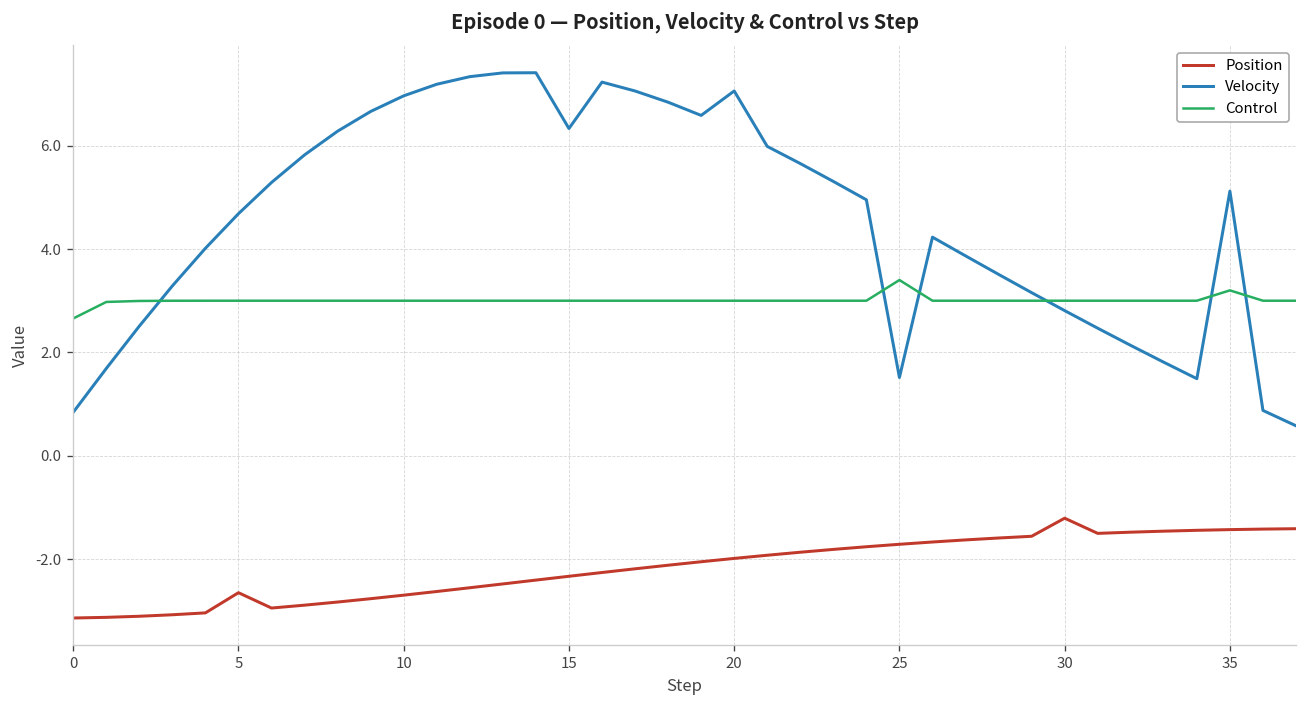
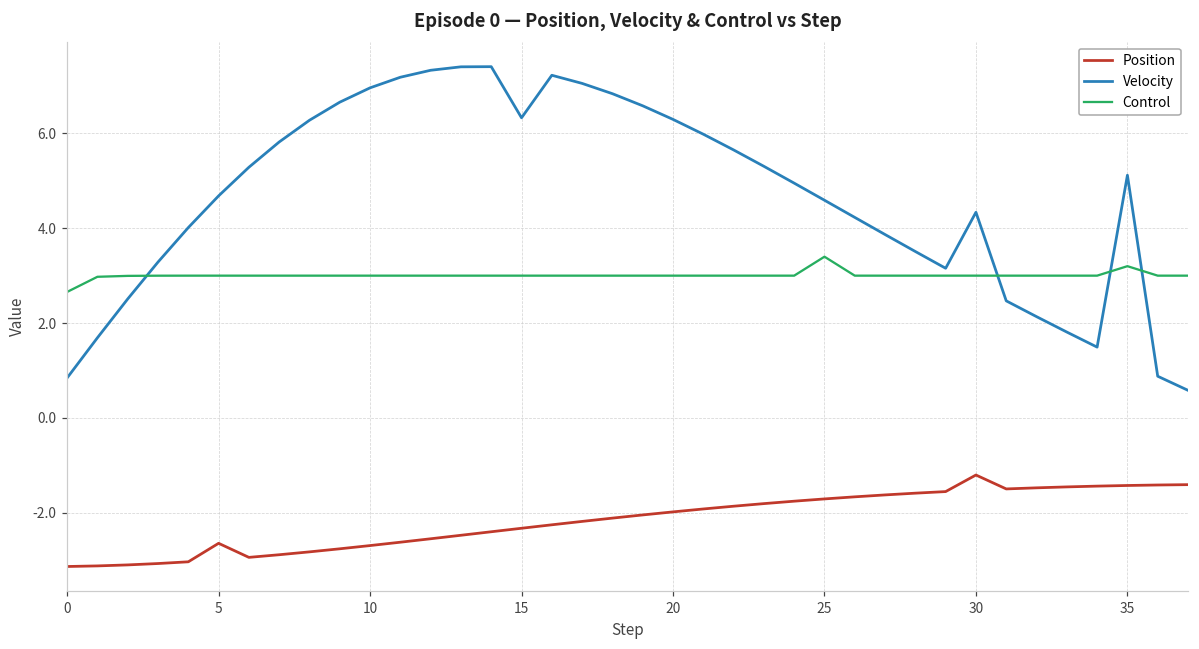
  {
    "Position": {
      "0": -3.1,
      "5": -2.6,
      "10": -2.7,
      "15": -2.3,
      "20": -2.0,
      "25": -1.7,
      "30": -1.2,
      "35": -1.4
    },
    "Velocity": {
      "0": 0.8,
      "5": 4.7,
      "10": 7.0,
      "15": 6.3,
-     "20": 7.1,
-     "25": 1.5,
-     "30": 2.8,
+     "20": 6.3,
+     "25": 4.6,
+     "30": 4.3,
      "35": 5.1
    },
    "Control": {
      "0": 2.7,
      "5": 3.0,
      "10": 3.0,
      "15": 3.0,
      "20": 3.0,
      "25": 3.4,
      "30": 3.0,
      "35": 3.2
    }
  }
